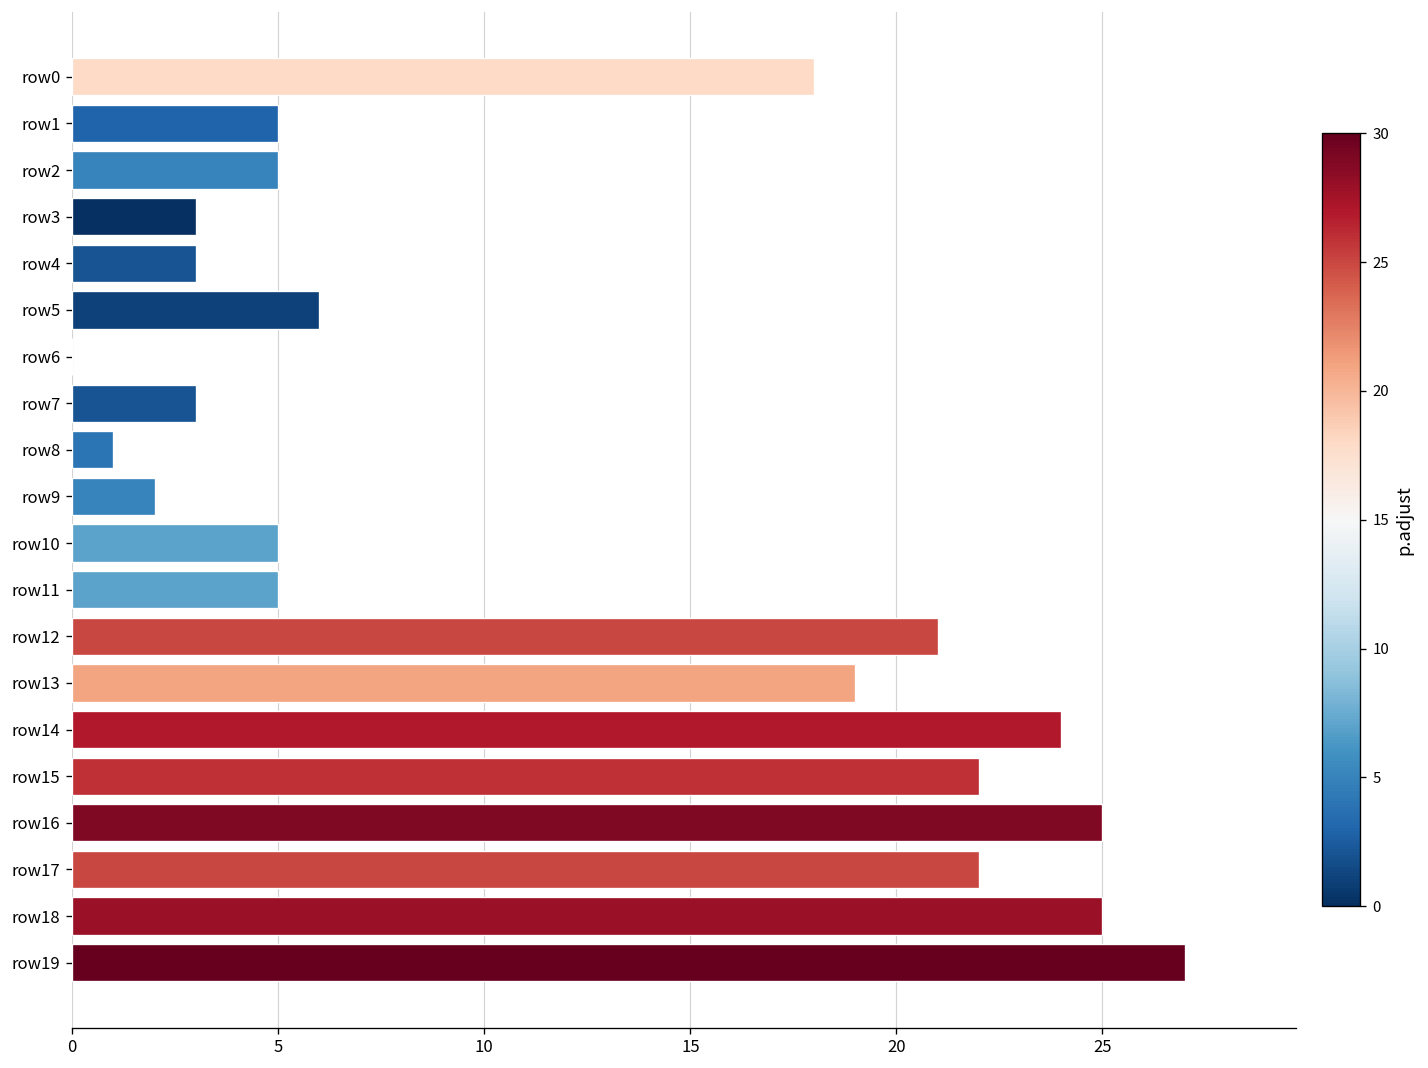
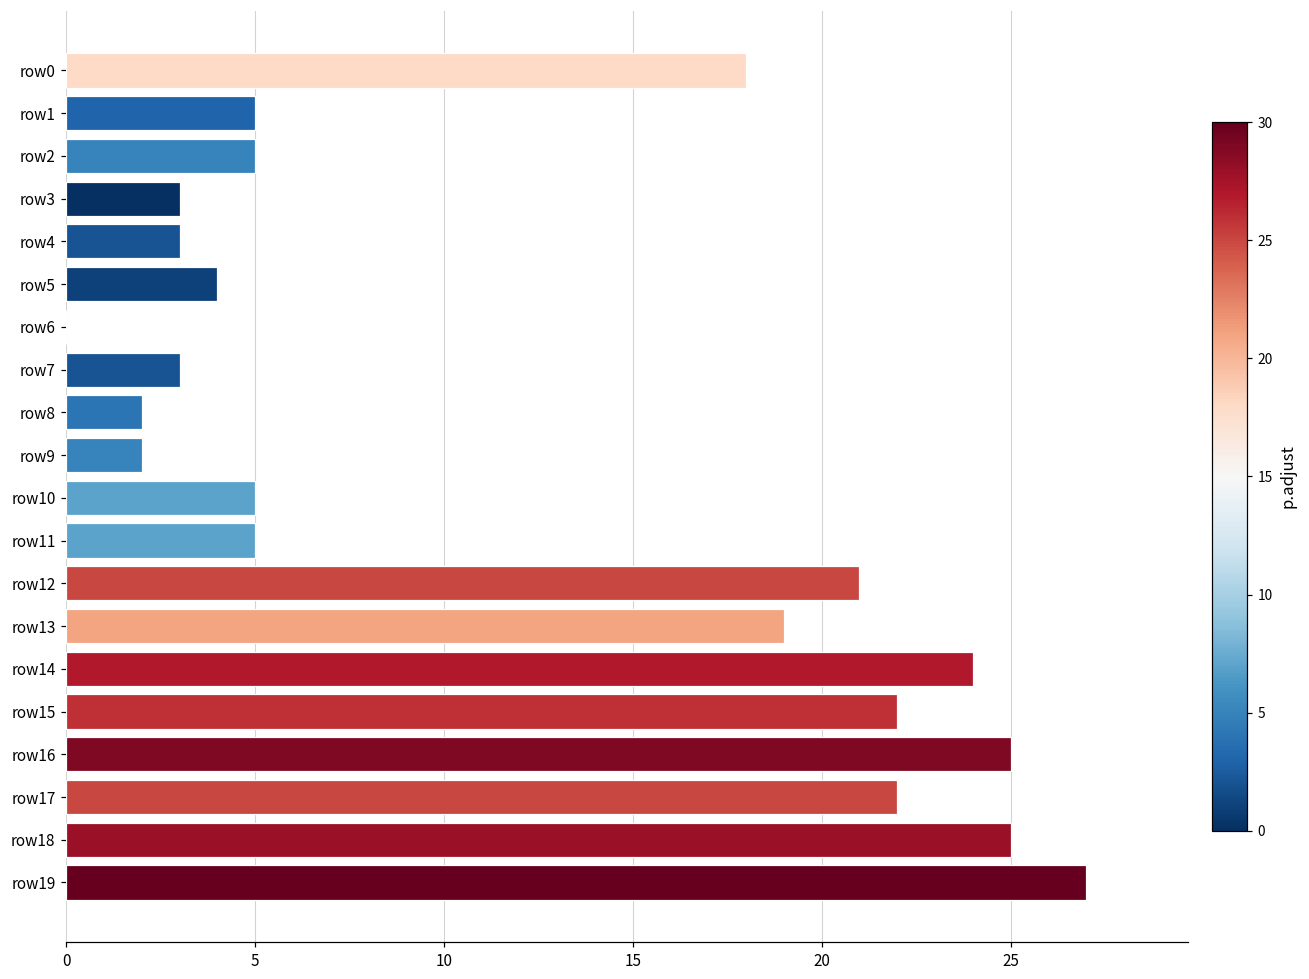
  {
    "row0": 18,
    "row1": 5,
    "row2": 5,
    "row3": 3,
    "row4": 3,
-   "row5": 6,
+   "row5": 4,
    "row6": 0,
    "row7": 3,
-   "row8": 1,
+   "row8": 2,
    "row9": 2,
    "row10": 5,
    "row11": 5,
    "row12": 21,
    "row13": 19,
    "row14": 24,
    "row15": 22,
    "row16": 25,
    "row17": 22,
    "row18": 25,
    "row19": 27
  }
